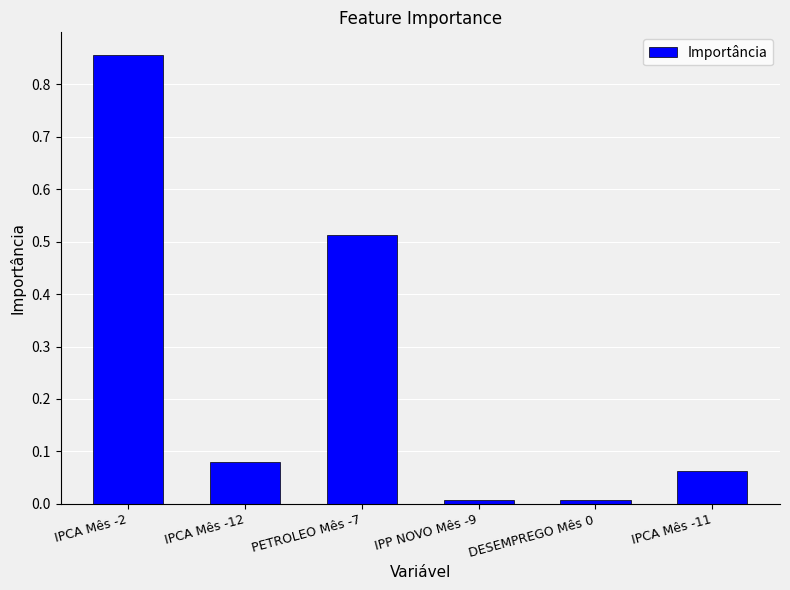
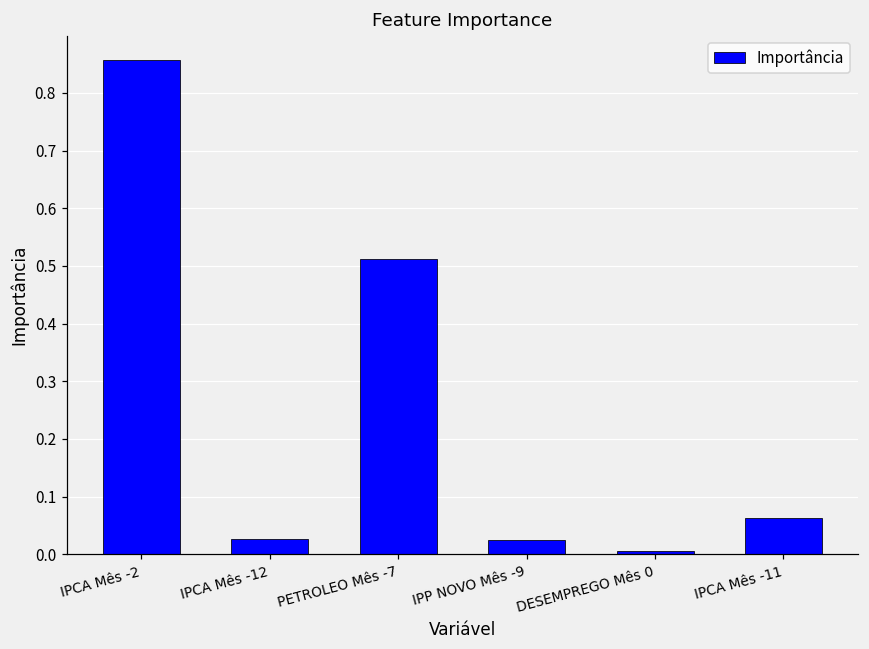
  {
    "IPCA Mês -2": 0.86,
-   "IPCA Mês -12": 0.08,
+   "IPCA Mês -12": 0.03,
    "PETROLEO Mês -7": 0.51,
-   "IPP NOVO Mês -9": 0.01,
+   "IPP NOVO Mês -9": 0.02,
    "DESEMPREGO Mês 0": 0.01,
    "IPCA Mês -11": 0.06
  }
